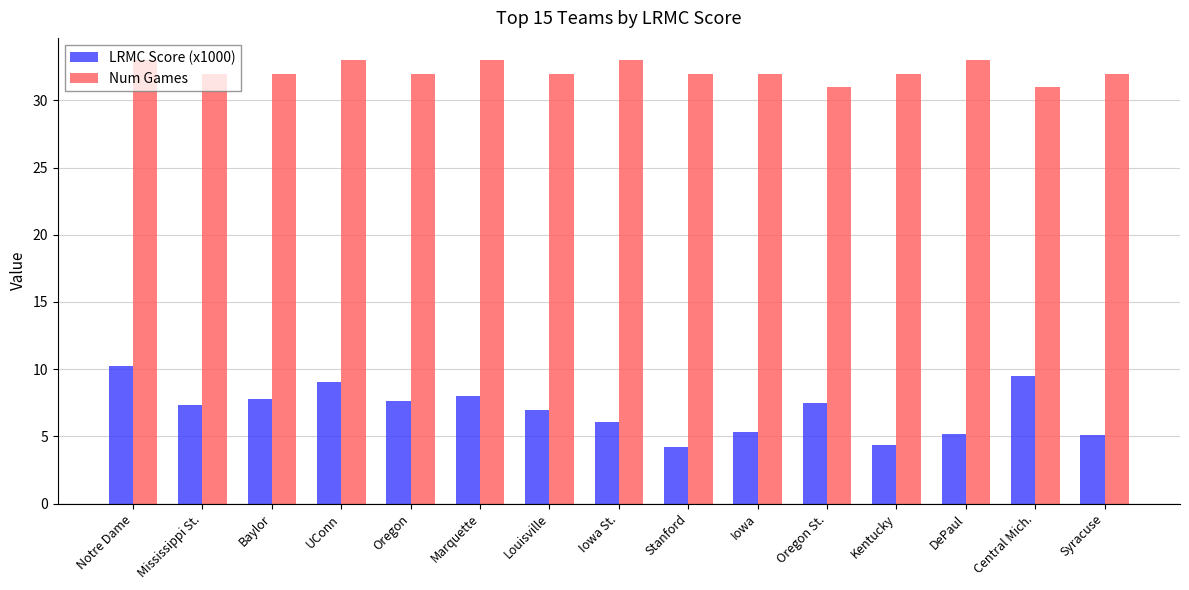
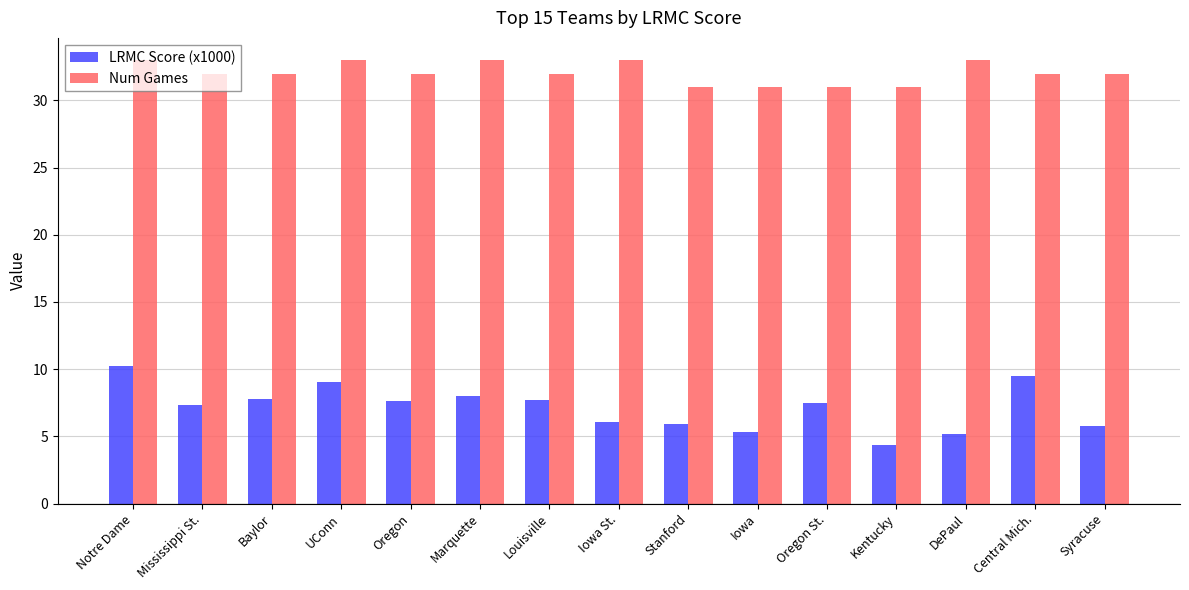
  {
    "LRMC Score (x1000)": {
      "Notre Dame": 10.3,
      "Mississippi St.": 7.3,
      "Baylor": 7.8,
      "UConn": 9.1,
      "Oregon": 7.6,
      "Marquette": 8.0,
-     "Louisville": 7.0,
+     "Louisville": 7.7,
      "Iowa St.": 6.0,
-     "Stanford": 4.2,
+     "Stanford": 5.9,
      "Iowa": 5.3,
      "Oregon St.": 7.5,
      "Kentucky": 4.4,
      "DePaul": 5.2,
      "Central Mich.": 9.5,
-     "Syracuse": 5.1
+     "Syracuse": 5.8
    },
    "Num Games": {
      "Baylor": 32,
      "UConn": 33,
      "Oregon": 32,
      "Marquette": 33,
      "Louisville": 32,
      "Iowa St.": 33,
-     "Stanford": 32,
-     "Iowa": 32,
+     "Stanford": 31,
+     "Iowa": 31,
      "Oregon St.": 31,
-     "Kentucky": 32,
+     "Kentucky": 31,
      "DePaul": 33,
-     "Central Mich.": 31,
+     "Central Mich.": 32,
      "Syracuse": 32
    }
  }
